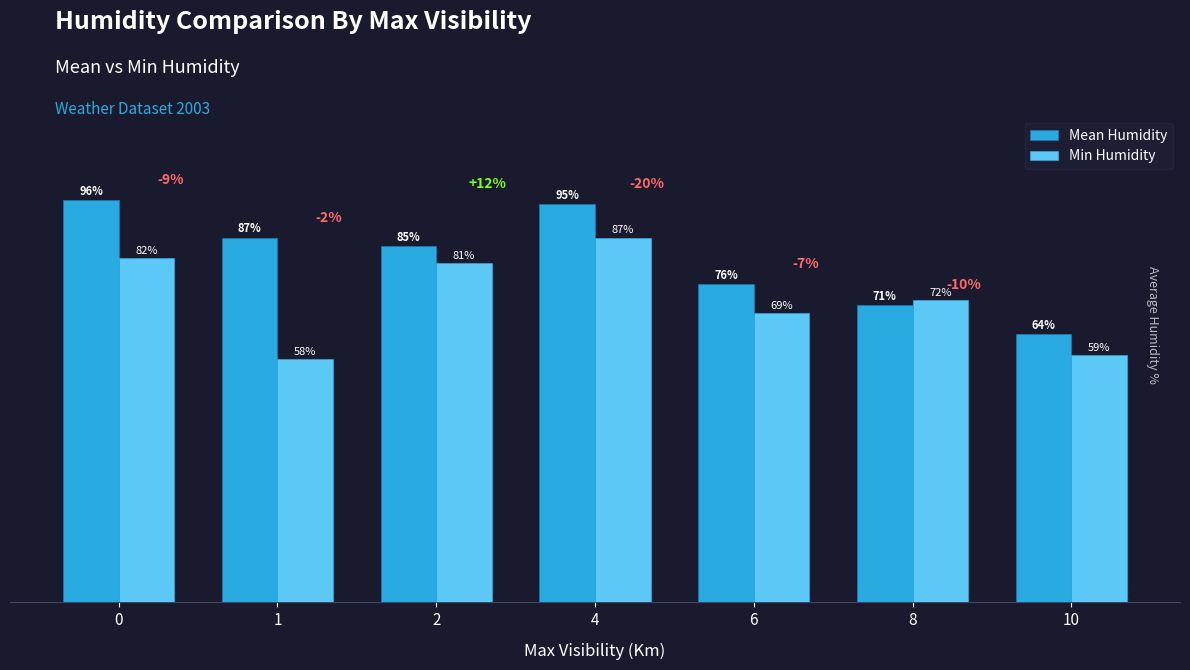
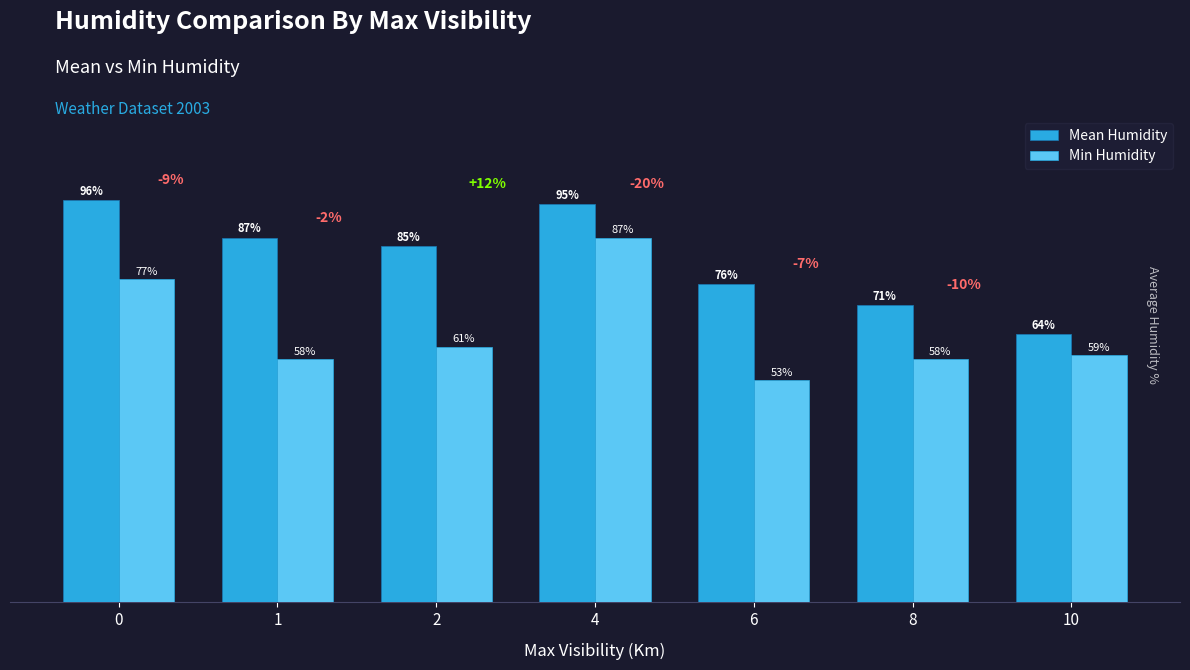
  {
    "Mean Humidity": {
      "0": "96%",
      "1": "87%",
      "2": "85%",
      "4": "95%",
      "6": "76%",
      "8": "71%",
      "10": "64%"
    },
    "Min Humidity": {
-     "0": "82%",
+     "0": "77%",
      "1": "58%",
-     "2": "81%",
+     "2": "61%",
      "4": "87%",
-     "6": "69%",
-     "8": "72%",
+     "6": "53%",
+     "8": "58%",
      "10": "59%"
    }
  }
